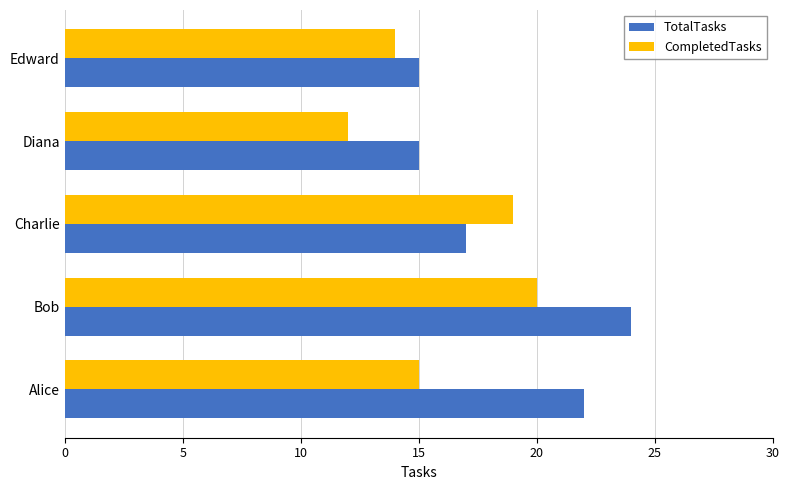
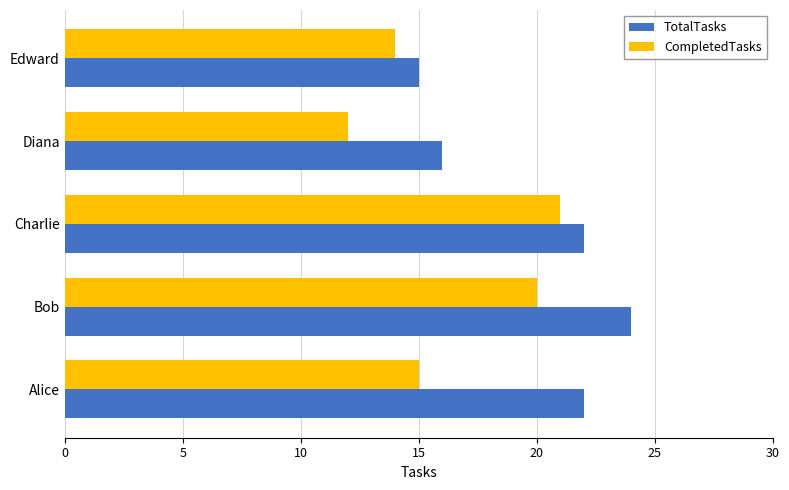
  {
    "TotalTasks": {
      "Edward": 15,
-     "Diana": 15,
-     "Charlie": 17,
+     "Diana": 16,
+     "Charlie": 22,
      "Bob": 24,
      "Alice": 22
    },
    "CompletedTasks": {
      "Edward": 14,
      "Diana": 12,
-     "Charlie": 19,
+     "Charlie": 21,
      "Bob": 20,
      "Alice": 15
    }
  }
